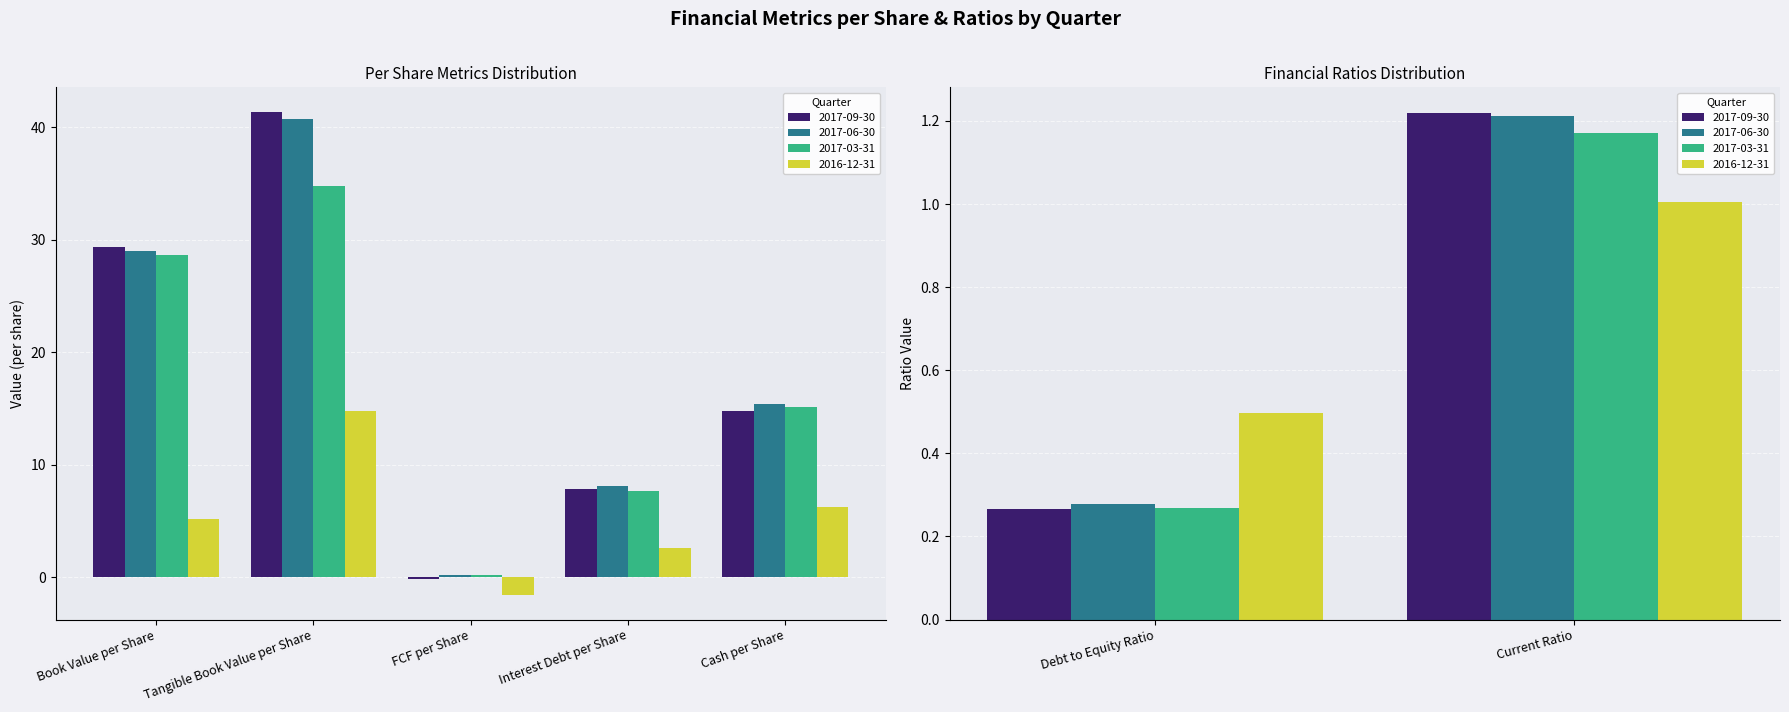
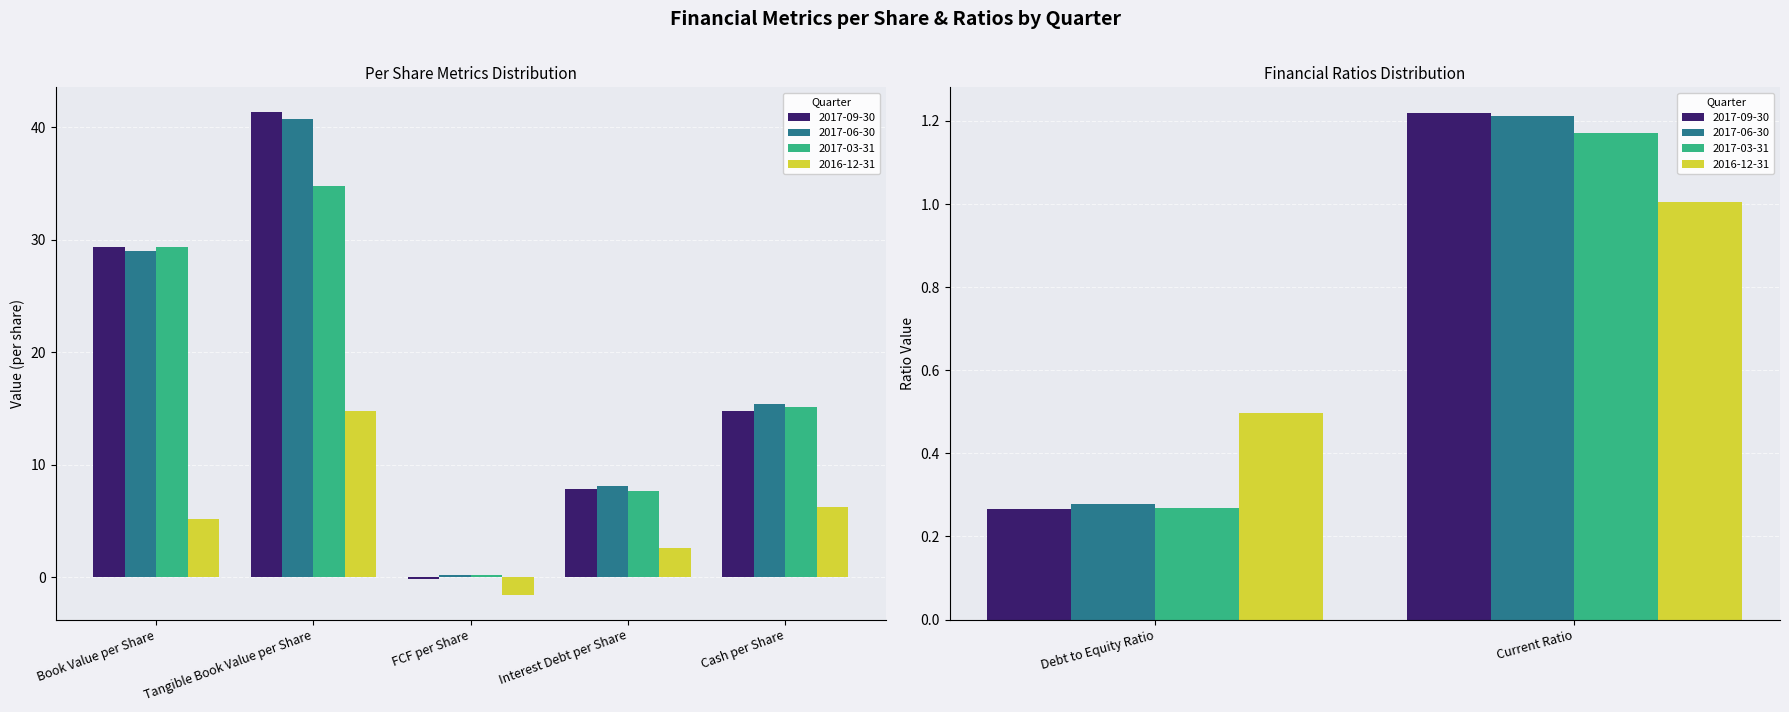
  {
    "Per Share Metrics Distribution": {
      "2017-09-30": {
        "Book Value per Share": 29.4,
        "Tangible Book Value per Share": 41.4,
        "Interest Debt per Share": 7.8,
        "Cash per Share": 14.8
      },
      "2017-06-30": {
        "Book Value per Share": 29.0,
        "Tangible Book Value per Share": 40.7,
        "Interest Debt per Share": 8.1,
        "Cash per Share": 15.4
      },
      "2017-03-31": {
-       "Book Value per Share": 28.7,
+       "Book Value per Share": 29.4,
        "Tangible Book Value per Share": 34.8,
        "Interest Debt per Share": 7.7,
        "Cash per Share": 15.1
      },
      "2016-12-31": {
        "Book Value per Share": 5.1,
        "Tangible Book Value per Share": 14.8,
        "FCF per Share": -1.6,
        "Interest Debt per Share": 2.6,
        "Cash per Share": 6.3
      }
    },
    "Financial Ratios Distribution": {
      "2017-09-30": {
        "Debt to Equity Ratio": 0.27,
        "Current Ratio": 1.22
      },
      "2017-06-30": {
        "Debt to Equity Ratio": 0.28,
        "Current Ratio": 1.21
      },
      "2017-03-31": {
        "Debt to Equity Ratio": 0.27,
        "Current Ratio": 1.17
      },
      "2016-12-31": {
        "Debt to Equity Ratio": 0.50,
        "Current Ratio": 1.00
      }
    }
  }
